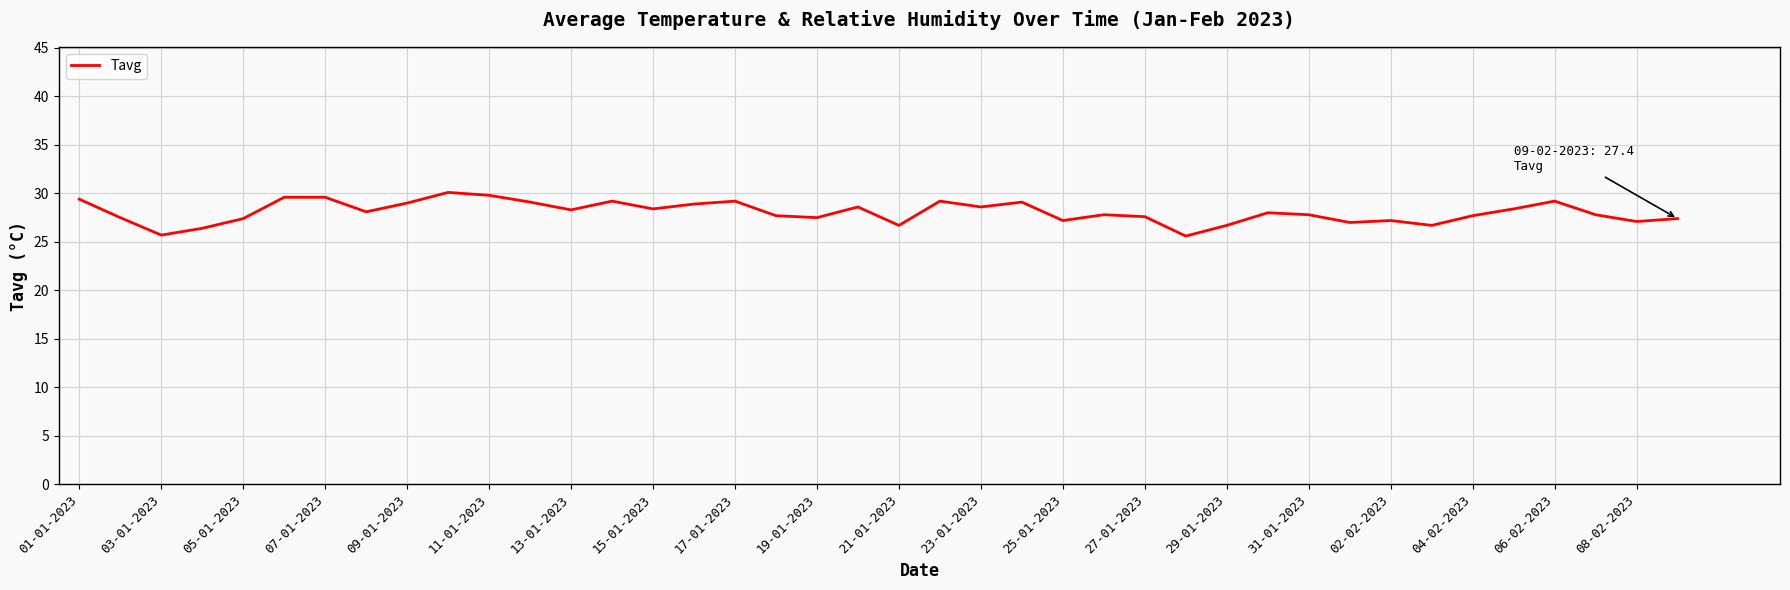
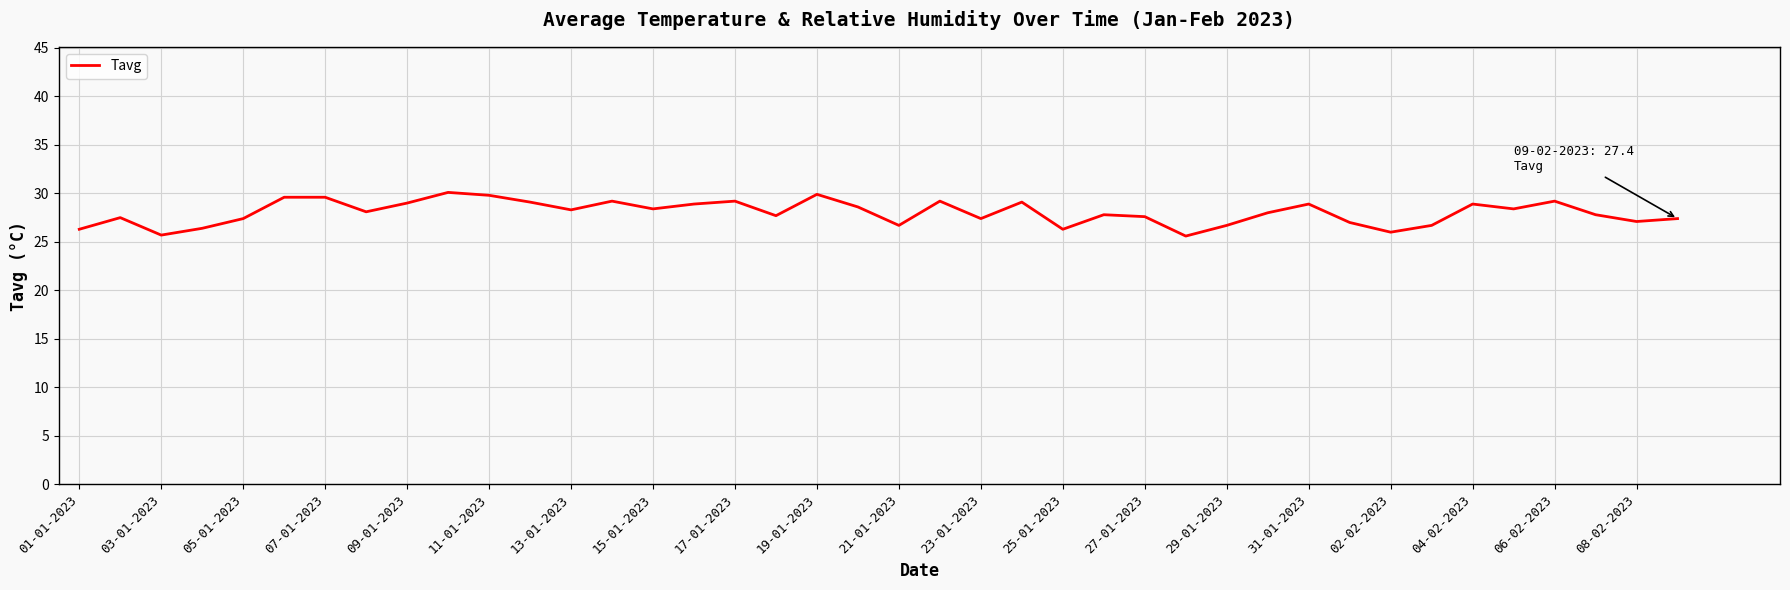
  {
-   "01-01-2023": 29,
+   "01-01-2023": 26,
    "03-01-2023": 26,
    "05-01-2023": 27,
    "07-01-2023": 30,
    "09-01-2023": 29,
    "11-01-2023": 30,
    "13-01-2023": 28,
    "15-01-2023": 28,
    "17-01-2023": 29,
-   "19-01-2023": 28,
+   "19-01-2023": 30,
    "21-01-2023": 27,
-   "23-01-2023": 29,
-   "25-01-2023": 27,
+   "23-01-2023": 27,
+   "25-01-2023": 26,
    "27-01-2023": 28,
    "29-01-2023": 27,
-   "31-01-2023": 28,
-   "02-02-2023": 27,
-   "04-02-2023": 28,
+   "31-01-2023": 29,
+   "02-02-2023": 26,
+   "04-02-2023": 29,
    "08-02-2023": 27
  }
